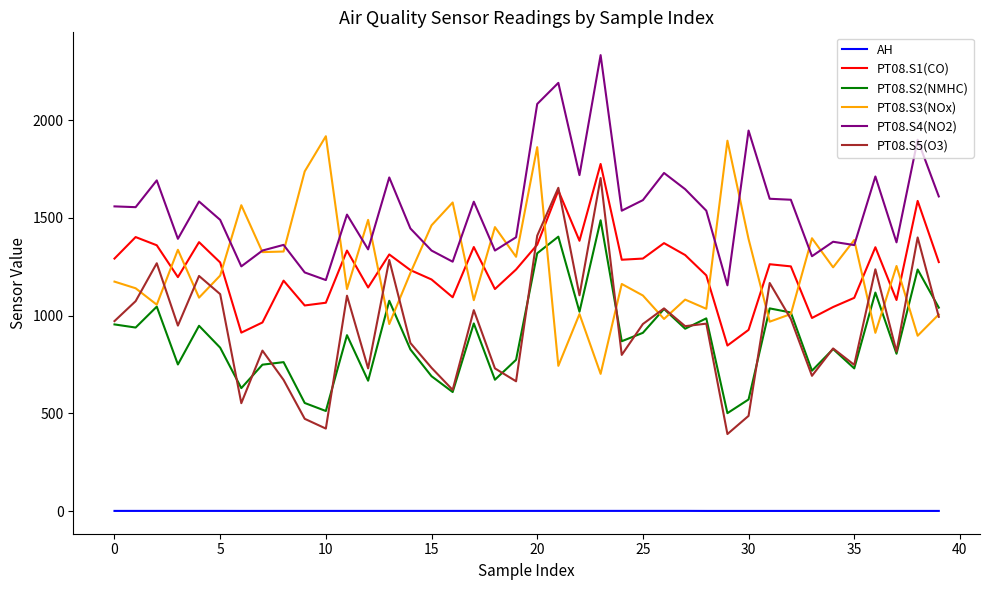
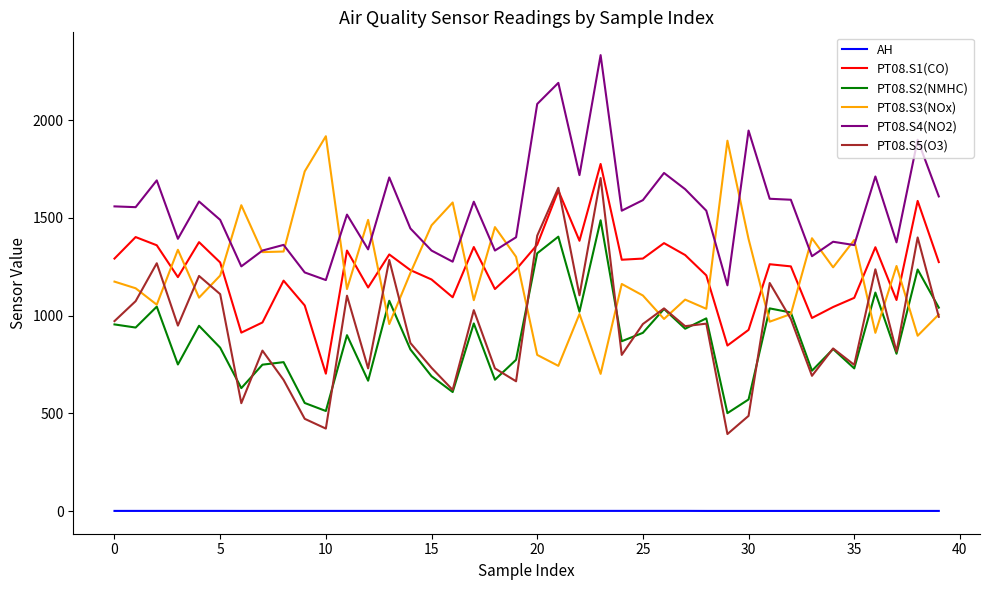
  {
    "AH": {
      "0": 0,
      "5": 0,
      "10": 0,
      "15": 0,
      "20": 0,
      "25": 0,
      "30": 0,
      "35": 0
    },
    "PT08.S1(CO)": {
      "0": 1290,
      "5": 1270,
-     "10": 1070,
+     "10": 700,
      "15": 1190,
      "20": 1360,
      "25": 1290,
      "30": 930,
      "35": 1090
    },
    "PT08.S2(NMHC)": {
      "0": 960,
      "5": 840,
      "10": 510,
      "15": 690,
      "20": 1320,
      "25": 910,
      "30": 570,
      "35": 730
    },
    "PT08.S3(NOx)": {
      "0": 1170,
      "5": 1210,
      "10": 1920,
      "15": 1460,
-     "20": 1860,
+     "20": 800,
      "25": 1100,
      "30": 1390,
      "35": 1390
    },
    "PT08.S4(NO2)": {
      "0": 1560,
      "5": 1490,
      "10": 1180,
      "15": 1330,
      "20": 2080,
      "25": 1590,
      "30": 1950,
      "35": 1360
    },
    "PT08.S5(O3)": {
      "0": 970,
      "5": 1110,
      "10": 420,
      "15": 730,
      "20": 1410,
      "25": 960,
      "30": 490,
      "35": 750
    }
  }
